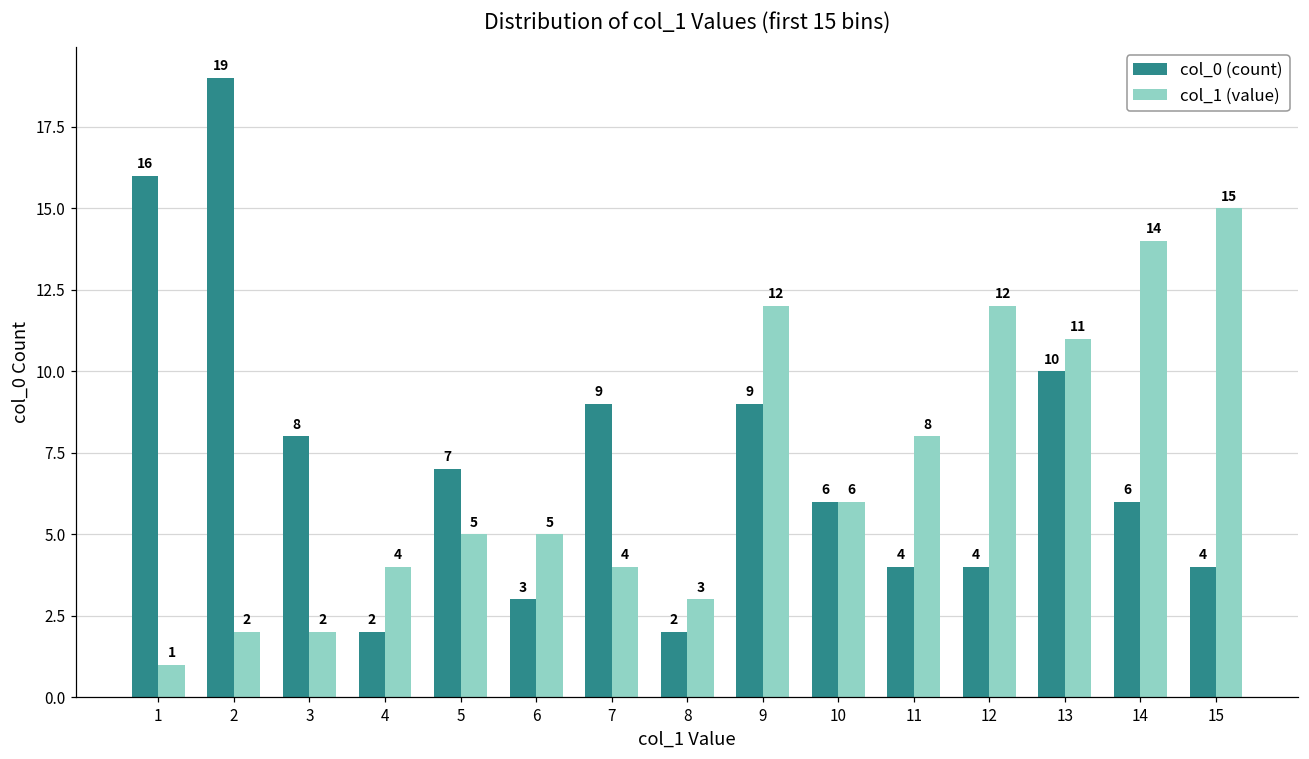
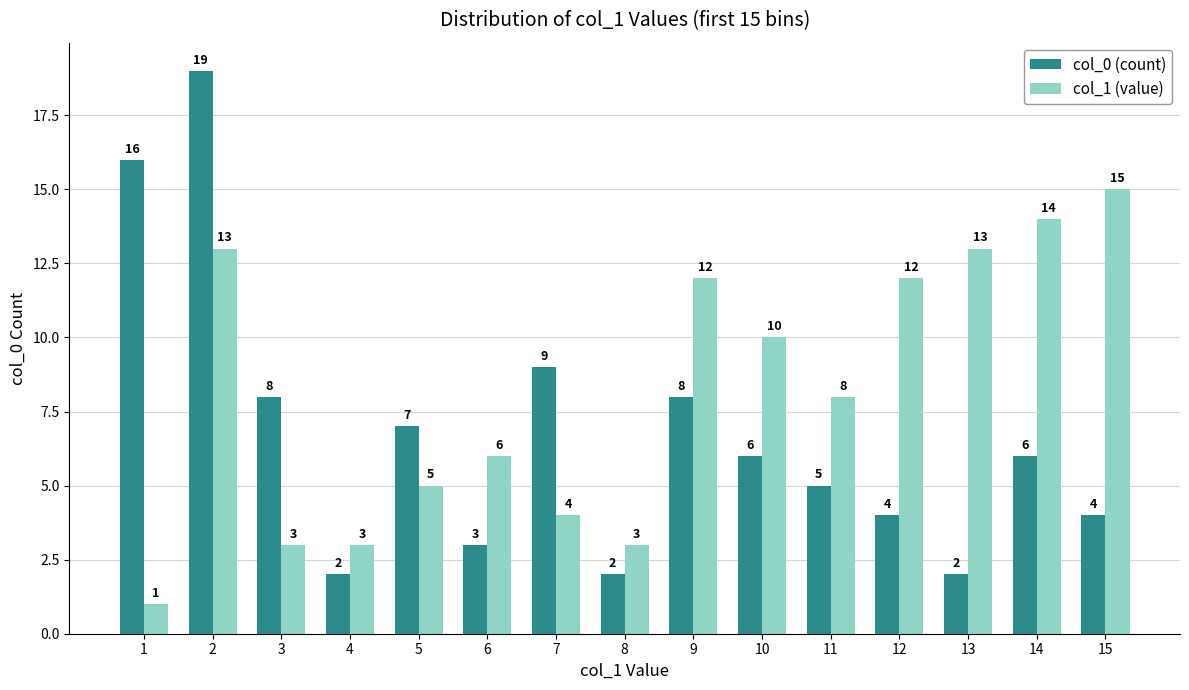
  {
    "col_0 (count)": {
      "1": 16,
      "2": 19,
      "3": 8,
      "4": 2,
      "5": 7,
      "6": 3,
      "7": 9,
      "8": 2,
-     "9": 9,
+     "9": 8,
      "10": 6,
-     "11": 4,
+     "11": 5,
      "12": 4,
-     "13": 10,
+     "13": 2,
      "14": 6,
      "15": 4
    },
    "col_1 (value)": {
      "1": 1,
-     "2": 2,
-     "3": 2,
-     "4": 4,
+     "2": 13,
+     "3": 3,
+     "4": 3,
      "5": 5,
-     "6": 5,
+     "6": 6,
      "7": 4,
      "8": 3,
      "9": 12,
-     "10": 6,
+     "10": 10,
      "11": 8,
      "12": 12,
-     "13": 11,
+     "13": 13,
      "14": 14,
      "15": 15
    }
  }
